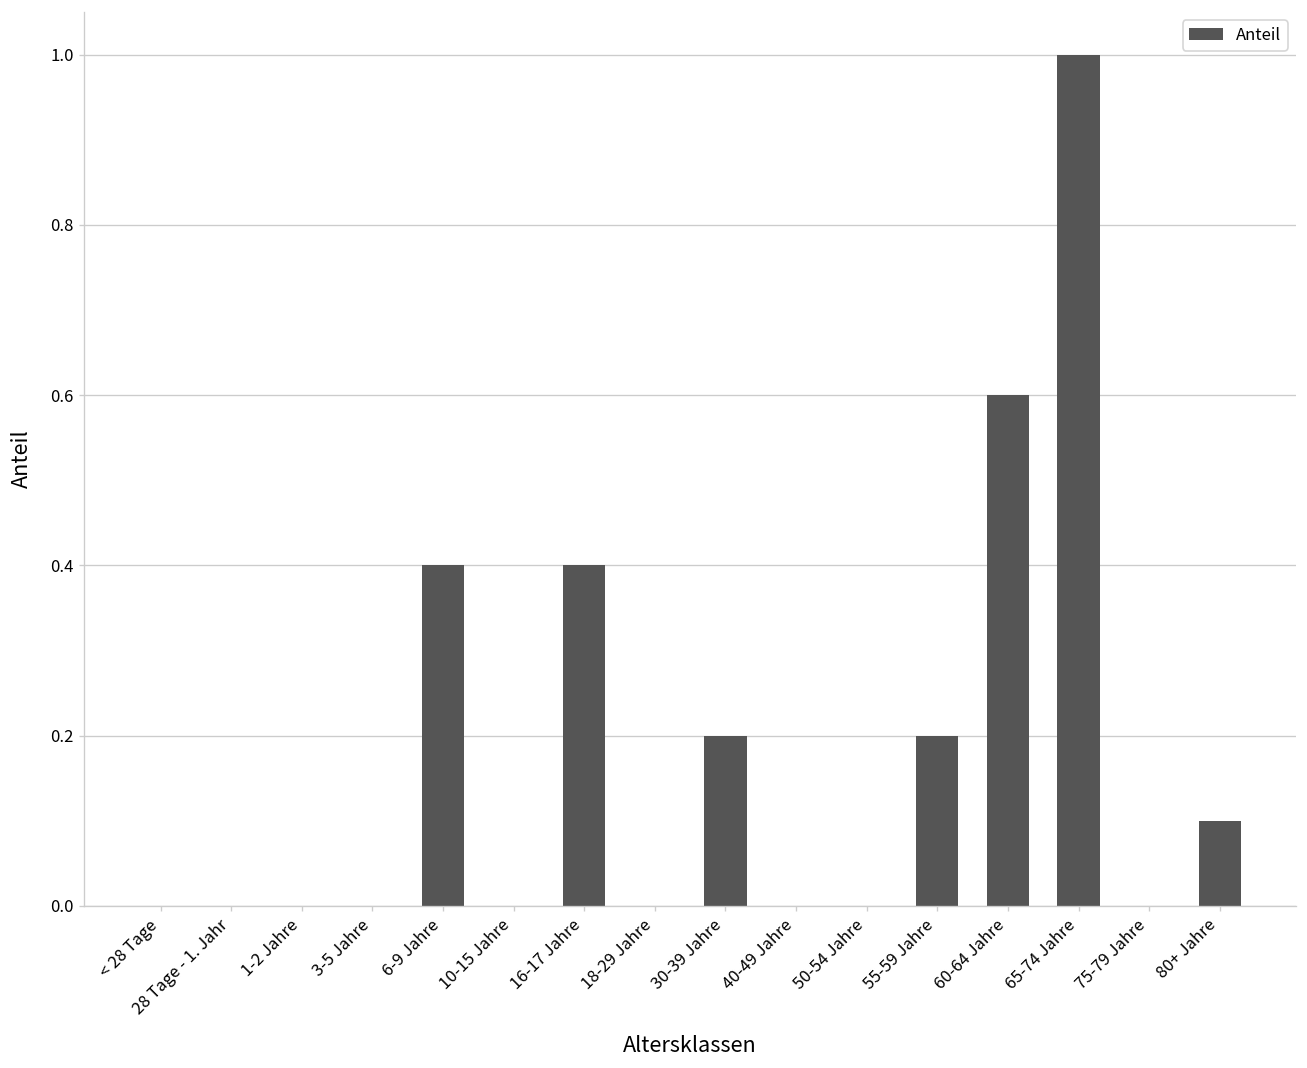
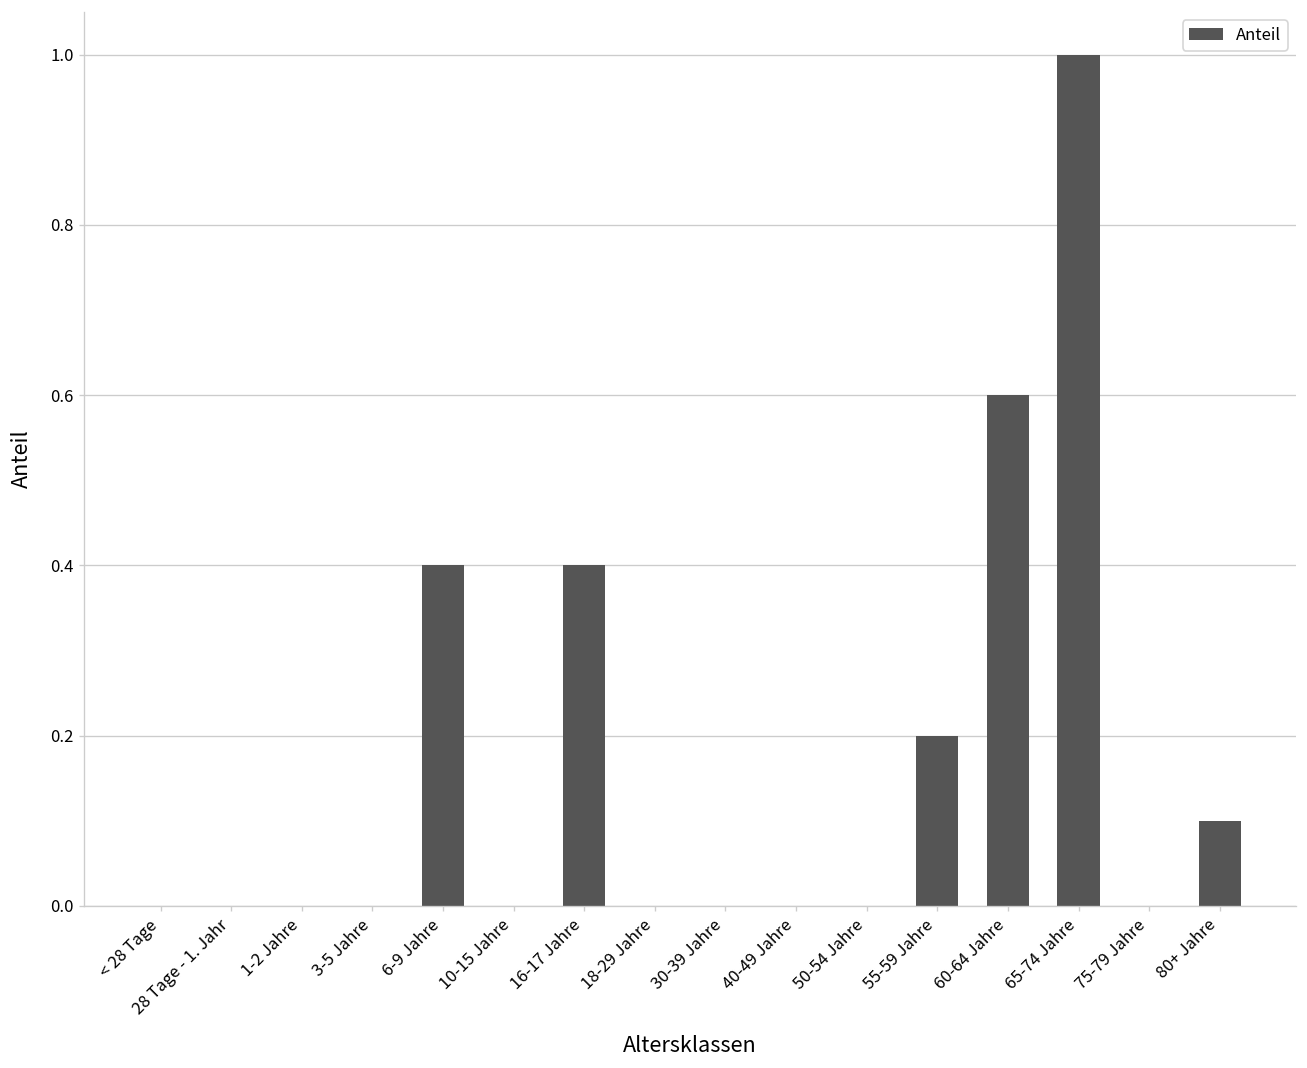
  {
    "< 28 Tage": 0.0,
    "28 Tage - 1. Jahr": 0.0,
    "1-2 Jahre": 0.0,
    "3-5 Jahre": 0.0,
    "6-9 Jahre": 0.4,
    "10-15 Jahre": 0.0,
    "16-17 Jahre": 0.4,
    "18-29 Jahre": 0.0,
-   "30-39 Jahre": 0.2,
+   "30-39 Jahre": 0.0,
    "40-49 Jahre": 0.0,
    "50-54 Jahre": 0.0,
    "55-59 Jahre": 0.2,
    "60-64 Jahre": 0.6,
    "65-74 Jahre": 1.0,
    "75-79 Jahre": 0.0,
    "80+ Jahre": 0.1
  }
